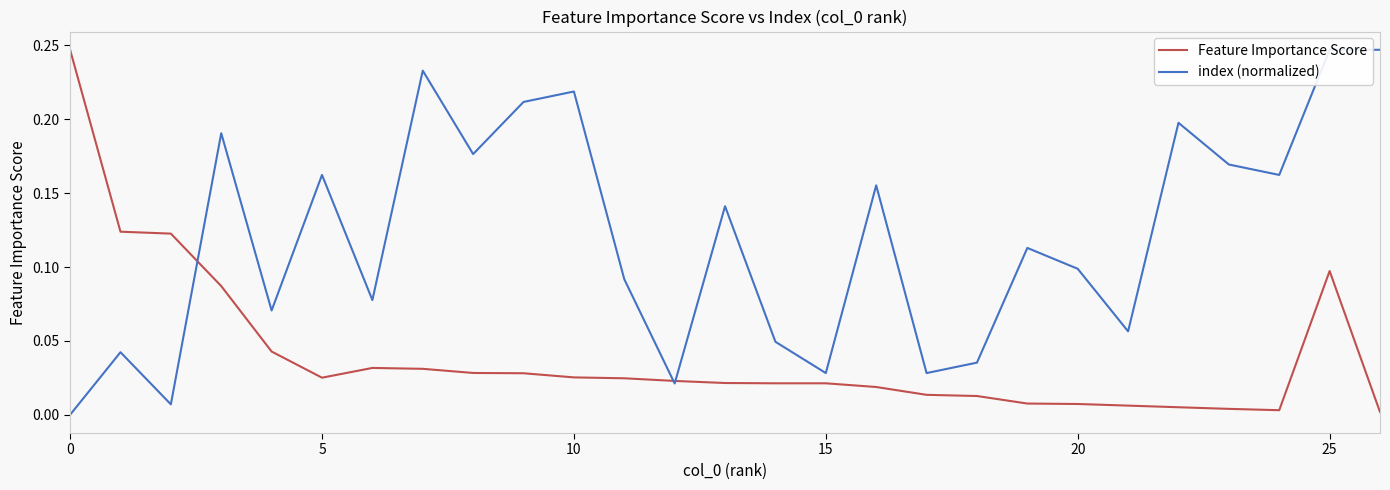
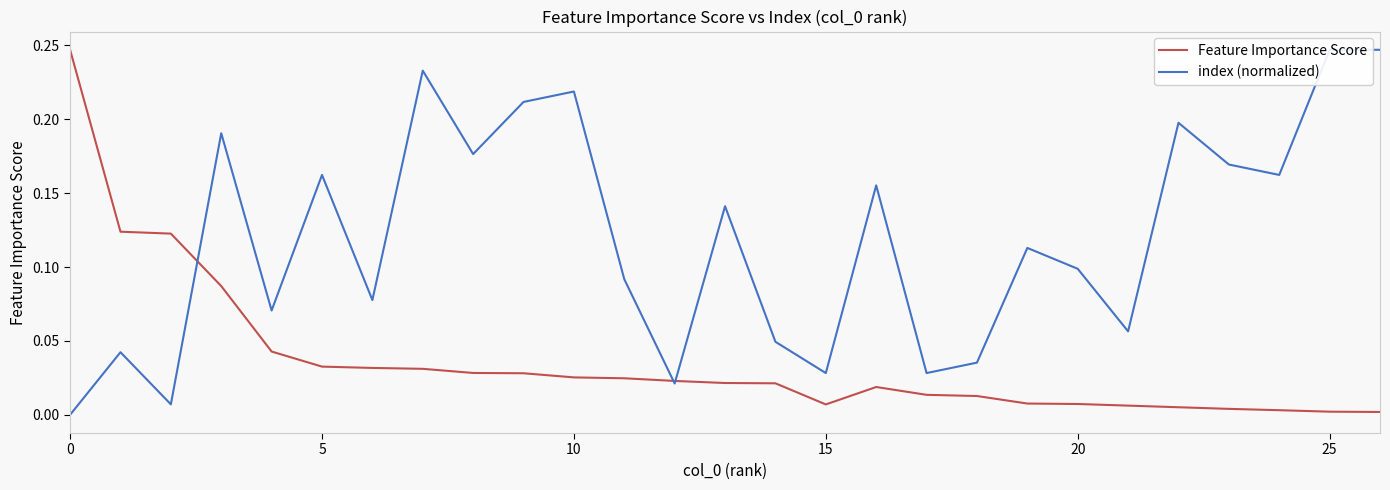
  {
    "Feature Importance Score": {
      "0": 0.247,
-     "5": 0.025,
+     "5": 0.033,
      "10": 0.025,
-     "15": 0.021,
+     "15": 0.007,
      "20": 0.007,
-     "25": 0.097
+     "25": 0.002
    },
    "index (normalized)": {
      "0": 0.000,
      "5": 0.162,
      "10": 0.219,
      "15": 0.028,
      "20": 0.099
    }
  }
